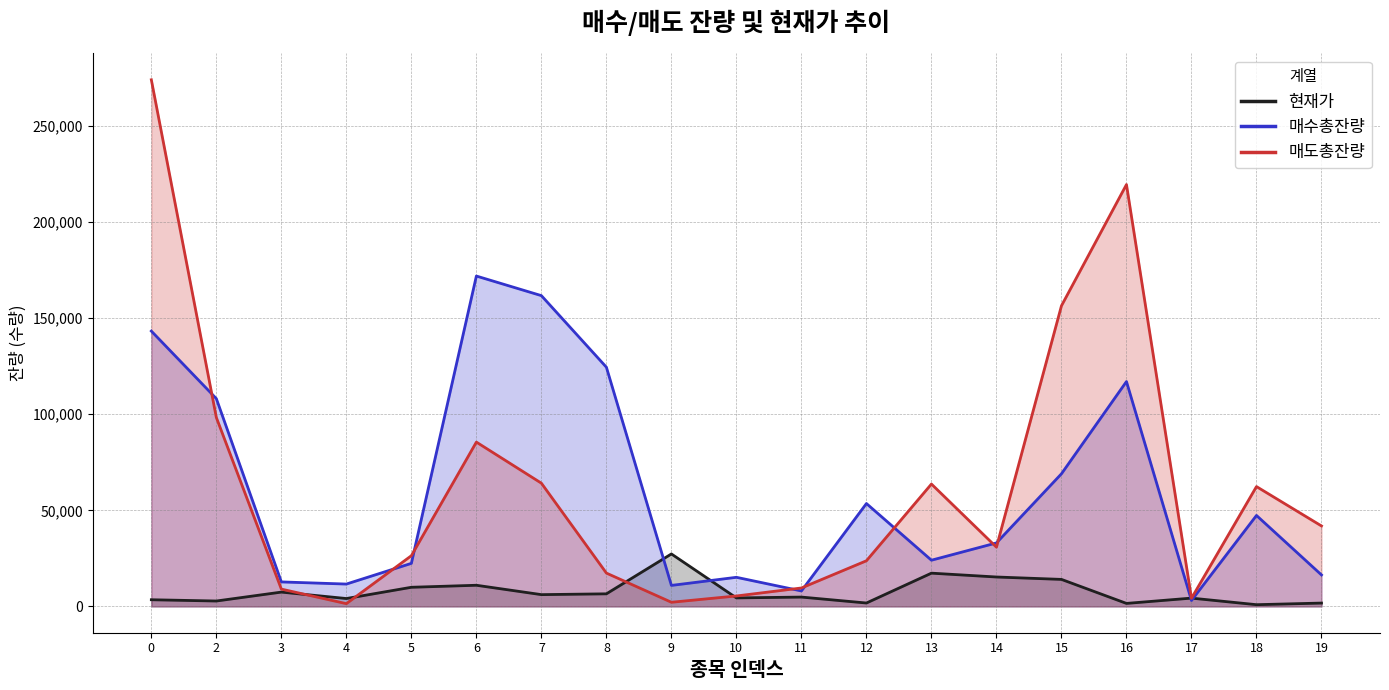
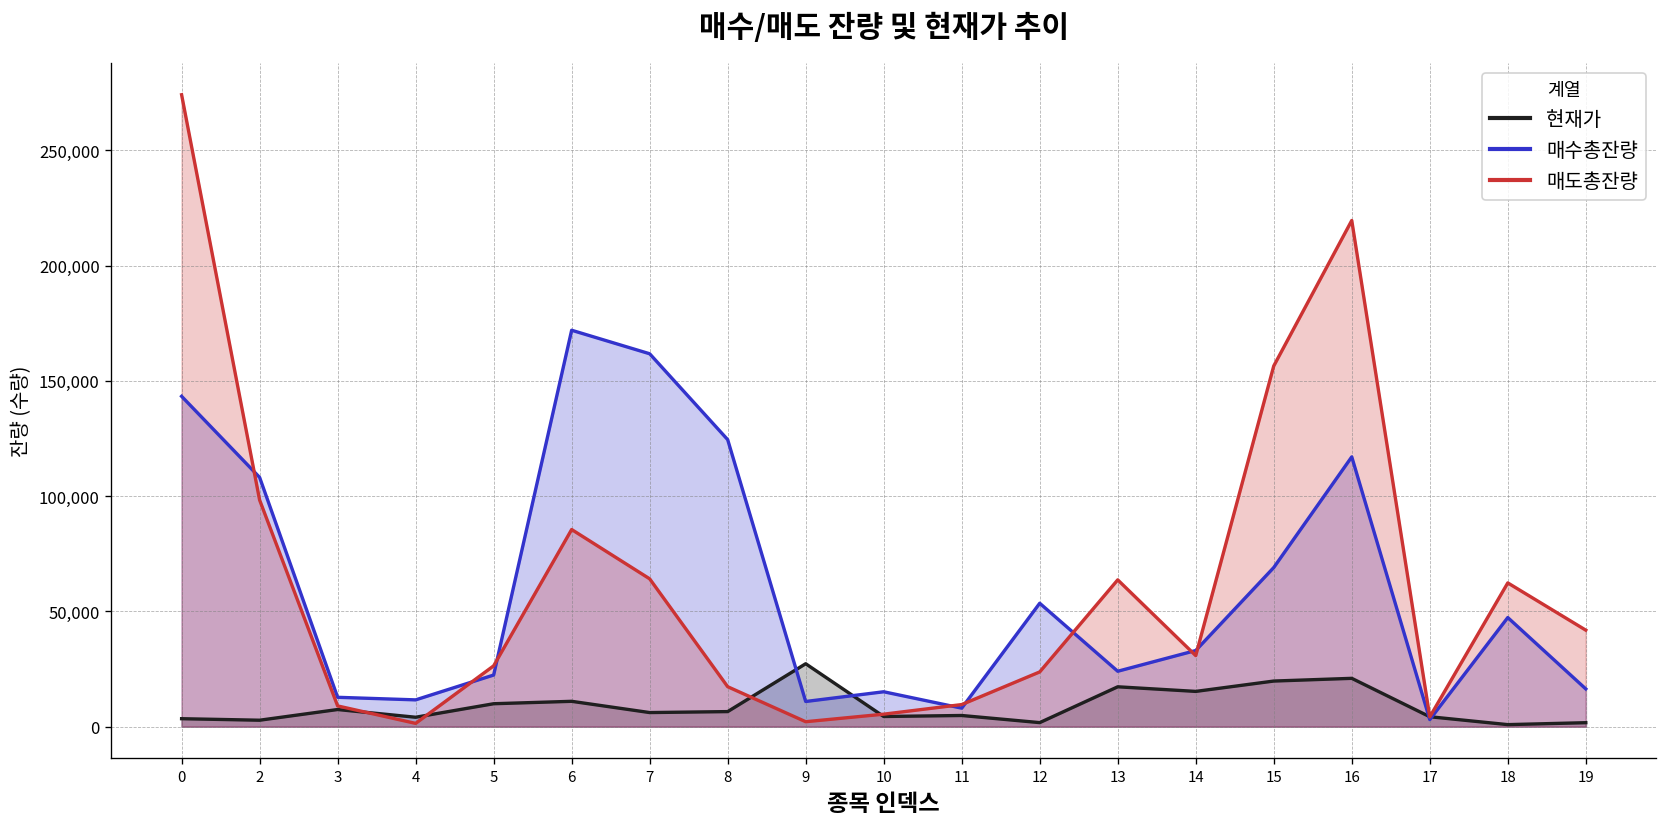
  {
    "현재가": {
      "0": "3,000",
      "2": "3,000",
      "3": "7,000",
      "4": "4,000",
      "5": "10,000",
      "6": "11,000",
      "7": "6,000",
      "8": "7,000",
      "9": "27,000",
      "11": "5,000",
      "12": "2,000",
      "13": "17,000",
      "14": "15,000",
-     "15": "14,000",
-     "16": "2,000",
+     "15": "20,000",
+     "16": "21,000",
      "18": "1,000",
      "19": "2,000"
    },
    "매수총잔량": {
      "0": "143,000",
      "2": "108,000",
      "3": "13,000",
      "4": "12,000",
      "5": "22,000",
      "6": "172,000",
      "7": "162,000",
      "8": "125,000",
      "9": "11,000",
      "10": "15,000",
      "11": "8,000",
      "12": "54,000",
      "13": "24,000",
      "14": "33,000",
      "15": "69,000",
      "16": "117,000",
      "18": "47,000",
      "19": "16,000"
    },
    "매도총잔량": {
      "0": "274,000",
      "2": "98,000",
      "3": "9,000",
      "4": "1,000",
      "5": "26,000",
      "6": "86,000",
      "7": "64,000",
      "8": "17,000",
      "9": "2,000",
      "11": "10,000",
      "12": "24,000",
      "13": "64,000",
      "14": "31,000",
      "15": "156,000",
      "16": "220,000",
      "18": "62,000",
      "19": "42,000"
    }
  }
